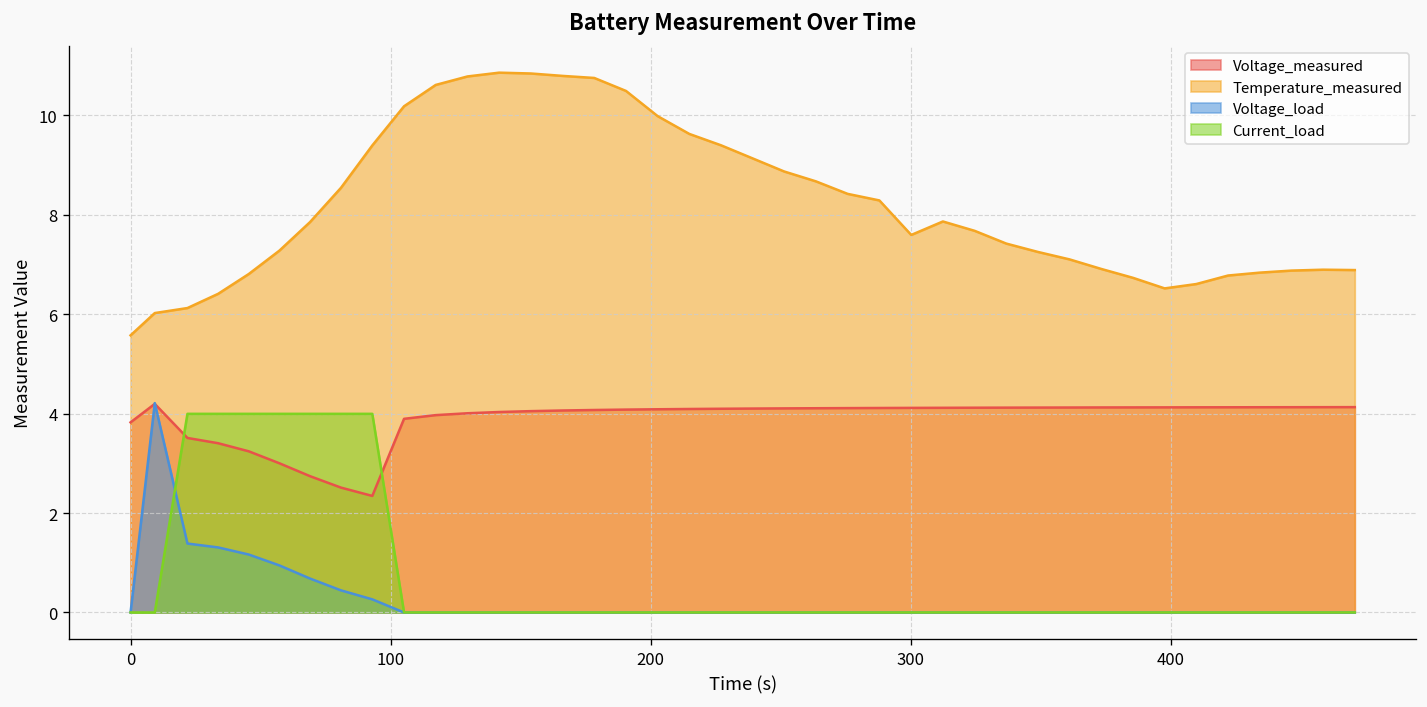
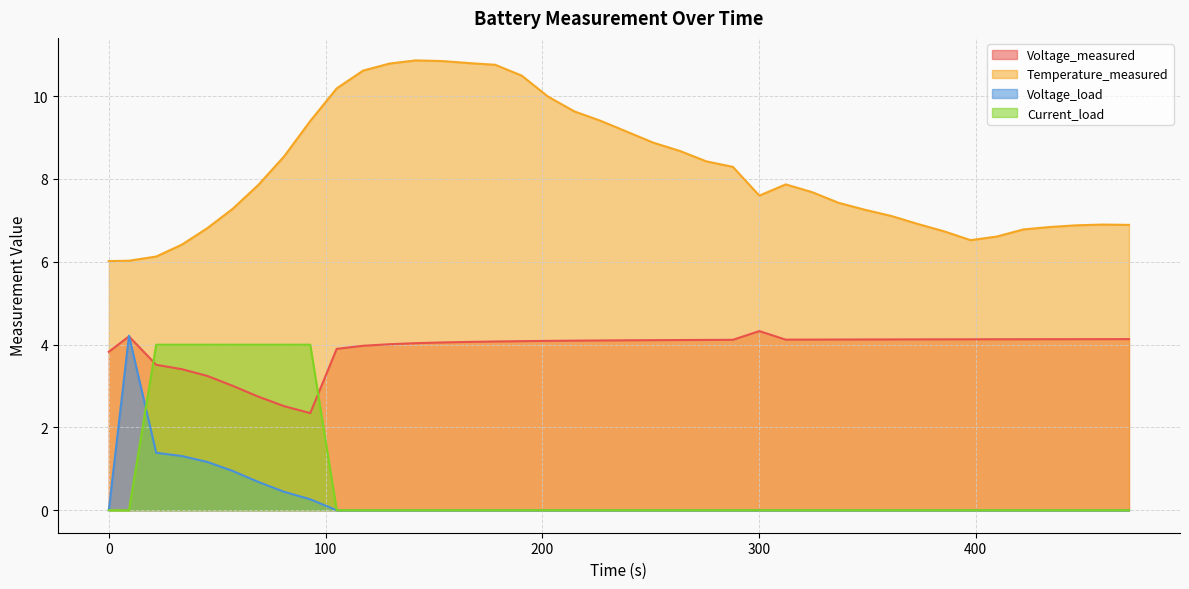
  {
    "Voltage_measured": {
      "0": 3.8,
-     "300": 4.1
+     "300": 4.3
    },
    "Temperature_measured": {
-     "0": 5.6,
+     "0": 6.0,
      "300": 7.6
    }
  }
